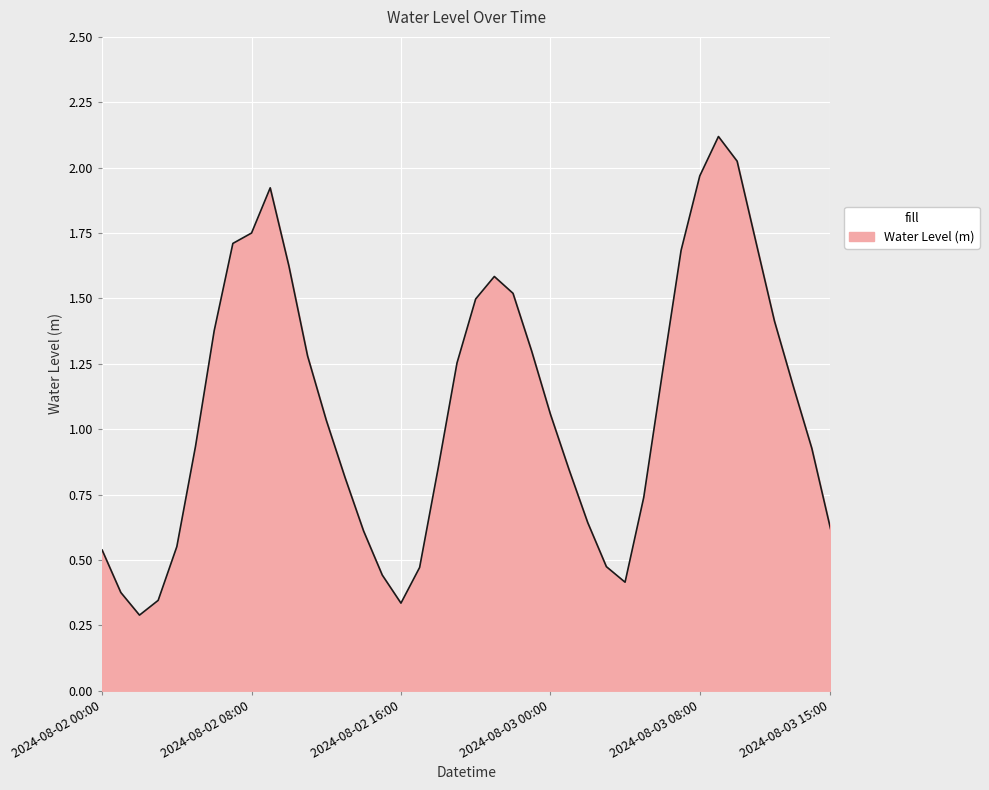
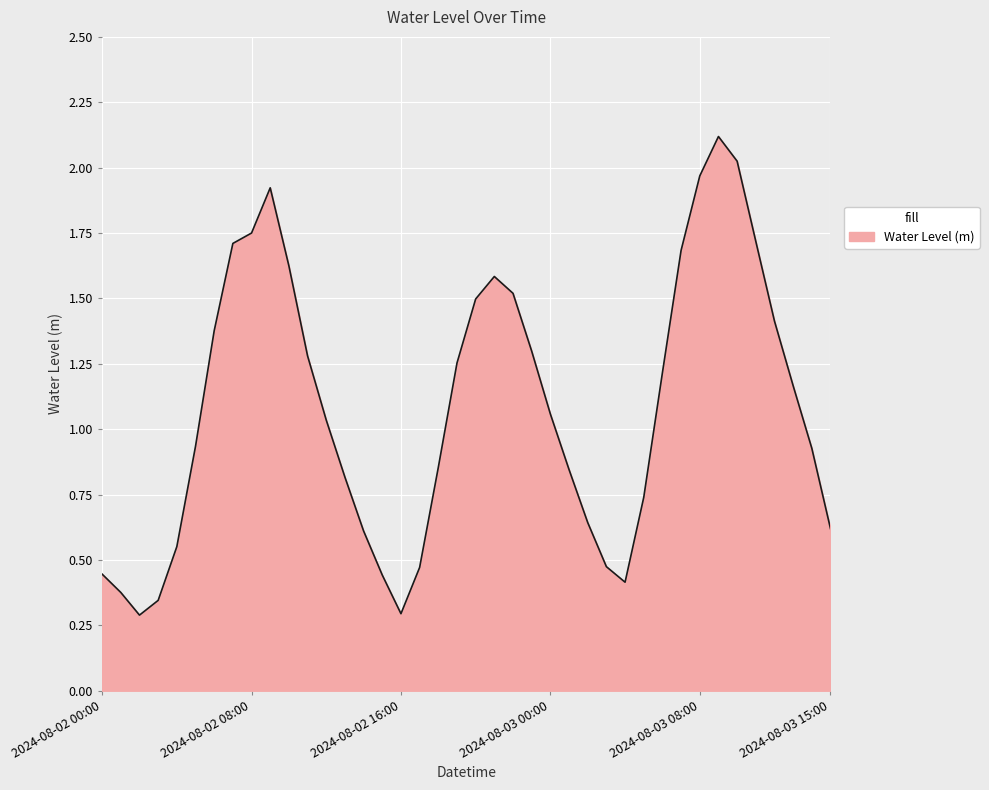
  {
-   "2024-08-02 00:00": 0.54,
+   "2024-08-02 00:00": 0.45,
    "2024-08-02 08:00": 1.75,
-   "2024-08-02 16:00": 0.33,
+   "2024-08-02 16:00": 0.29,
    "2024-08-03 00:00": 1.06,
    "2024-08-03 08:00": 1.97,
    "2024-08-03 15:00": 0.62
  }
